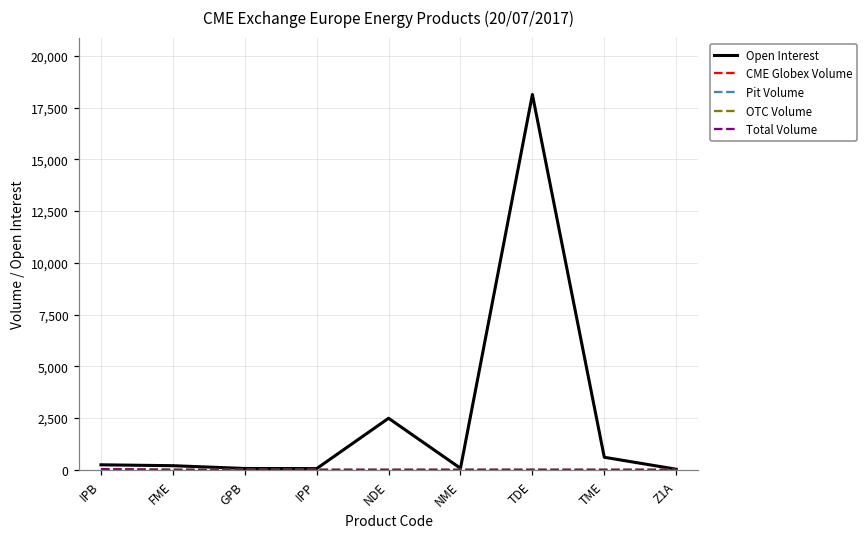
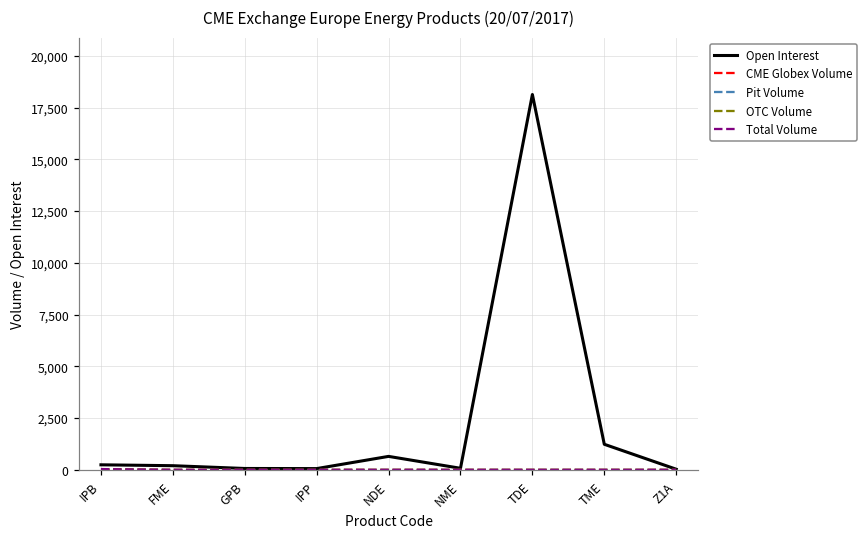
  {
    "Open Interest": {
      "IPB": "200",
      "FME": "200",
-     "NDE": "2,500",
+     "NDE": "700",
      "TDE": "18,100",
-     "TME": "600"
+     "TME": "1,200"
    }
  }
